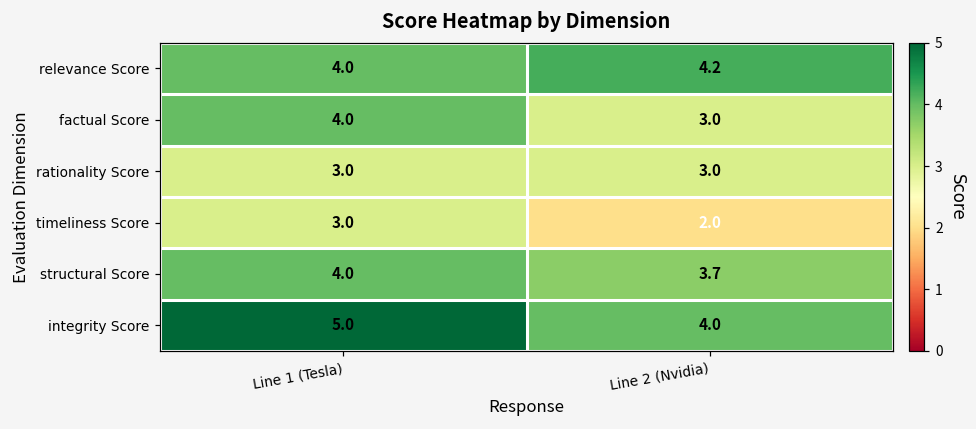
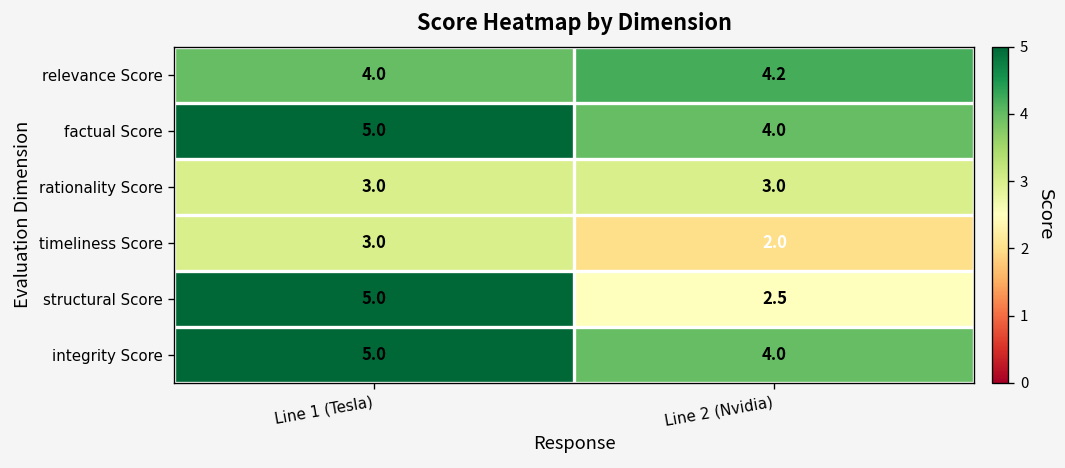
  {
    "relevance Score": {
      "Line 1 (Tesla)": 4.0,
      "Line 2 (Nvidia)": 4.2
    },
    "factual Score": {
-     "Line 1 (Tesla)": 4.0,
-     "Line 2 (Nvidia)": 3.0
+     "Line 1 (Tesla)": 5.0,
+     "Line 2 (Nvidia)": 4.0
    },
    "rationality Score": {
      "Line 1 (Tesla)": 3.0,
      "Line 2 (Nvidia)": 3.0
    },
    "timeliness Score": {
      "Line 1 (Tesla)": 3.0,
      "Line 2 (Nvidia)": 2.0
    },
    "structural Score": {
-     "Line 1 (Tesla)": 4.0,
-     "Line 2 (Nvidia)": 3.7
+     "Line 1 (Tesla)": 5.0,
+     "Line 2 (Nvidia)": 2.5
    },
    "integrity Score": {
      "Line 1 (Tesla)": 5.0,
      "Line 2 (Nvidia)": 4.0
    }
  }
